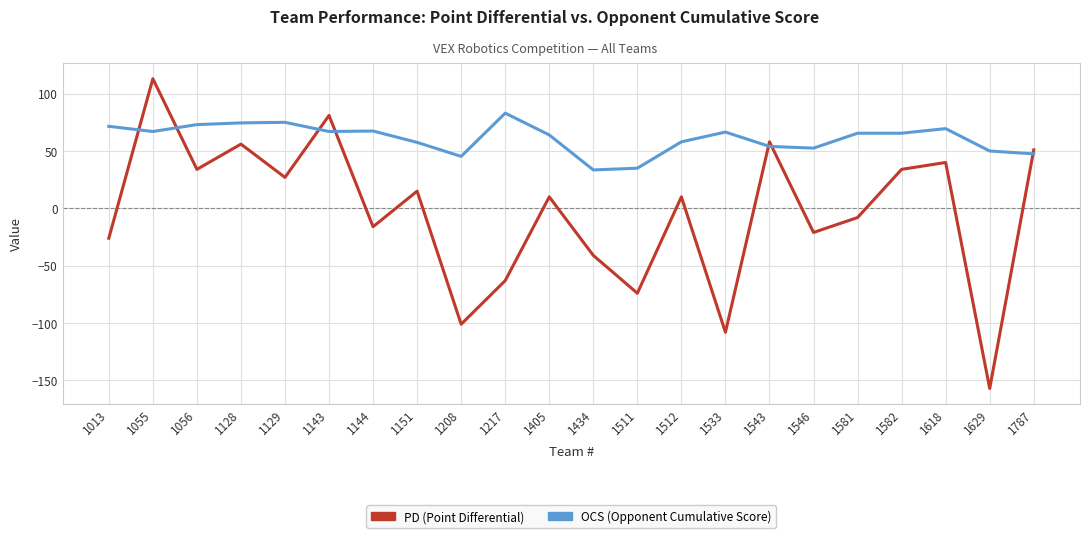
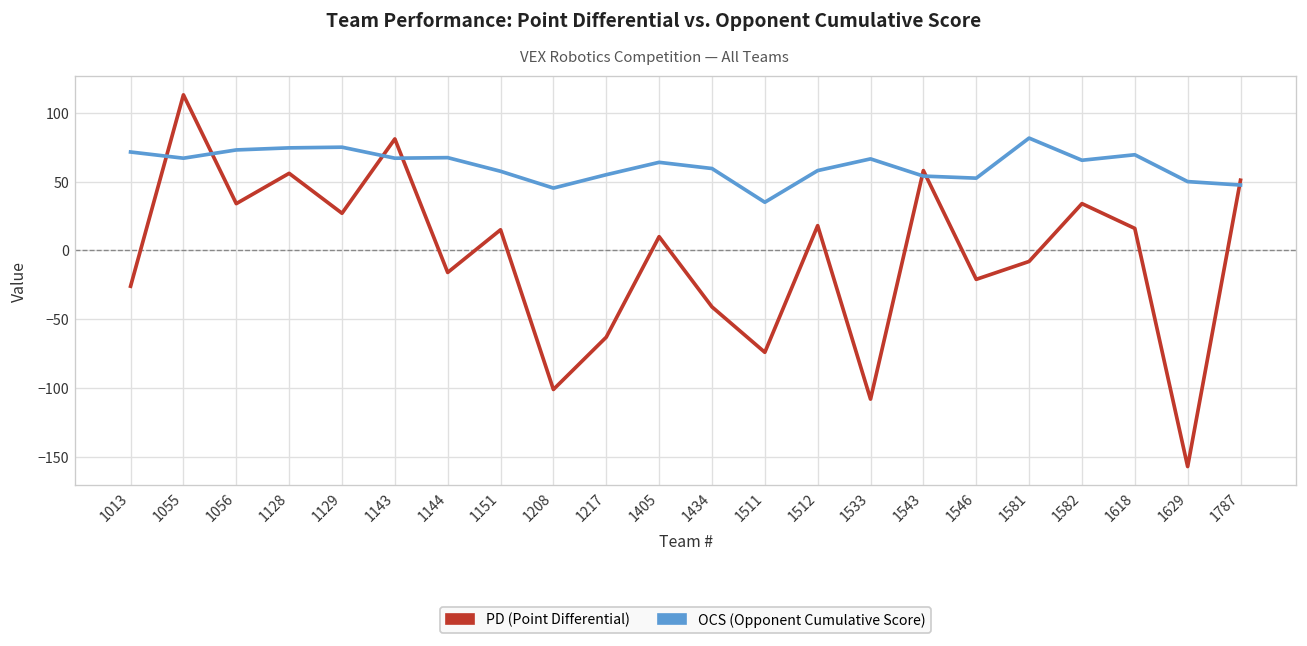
  {
    "PD (Point Differential)": {
      "1013": -26,
      "1055": 113,
      "1056": 34,
      "1128": 56,
      "1129": 27,
      "1143": 81,
      "1144": -16,
      "1151": 15,
      "1208": -101,
      "1217": -63,
      "1405": 10,
      "1434": -41,
      "1511": -74,
-     "1512": 10,
+     "1512": 18,
      "1533": -108,
      "1543": 58,
      "1546": -21,
      "1581": -8,
      "1582": 34,
-     "1618": 40,
+     "1618": 16,
      "1629": -157,
      "1787": 51
    },
    "OCS (Opponent Cumulative Score)": {
      "1013": 72,
      "1055": 67,
      "1056": 73,
      "1128": 75,
      "1129": 75,
      "1143": 67,
      "1144": 67,
      "1151": 58,
      "1208": 45,
-     "1217": 83,
+     "1217": 55,
      "1405": 64,
-     "1434": 34,
+     "1434": 60,
      "1511": 35,
      "1512": 58,
      "1533": 67,
      "1543": 54,
      "1546": 53,
-     "1581": 66,
+     "1581": 82,
      "1582": 66,
      "1618": 70,
      "1629": 50,
      "1787": 48
    }
  }
